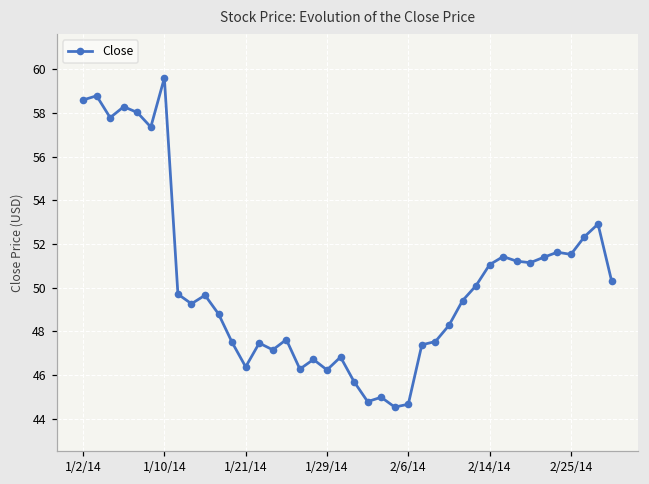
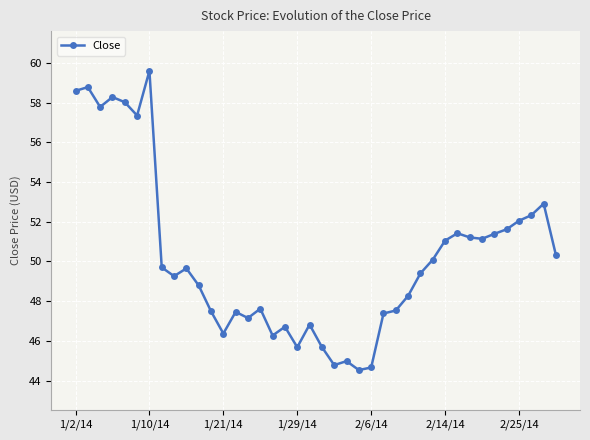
  {
    "1/2/14": 58.6,
    "1/10/14": 59.6,
    "1/21/14": 46.4,
-   "1/29/14": 46.2,
+   "1/29/14": 45.7,
    "2/6/14": 44.7,
    "2/14/14": 51.1,
-   "2/25/14": 51.5
+   "2/25/14": 52.1
  }
